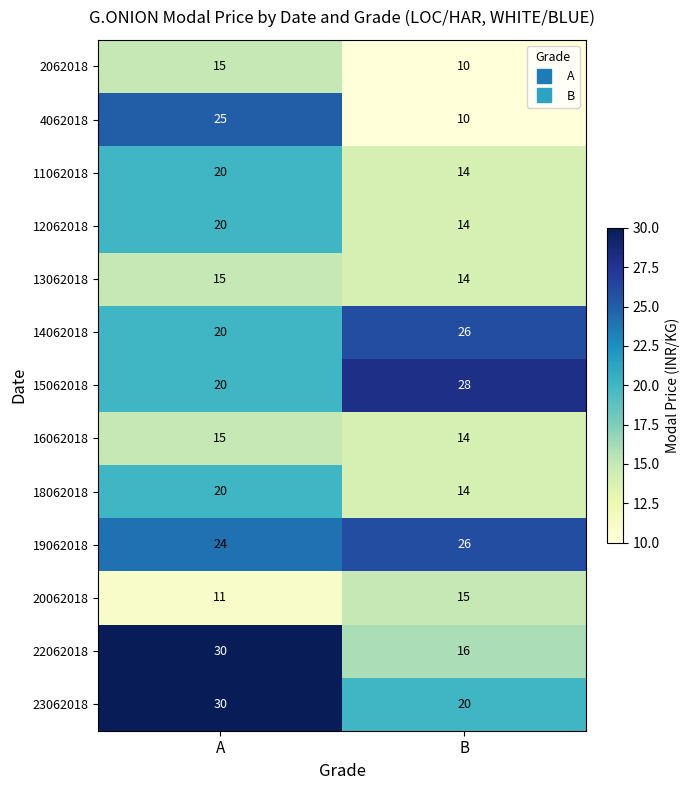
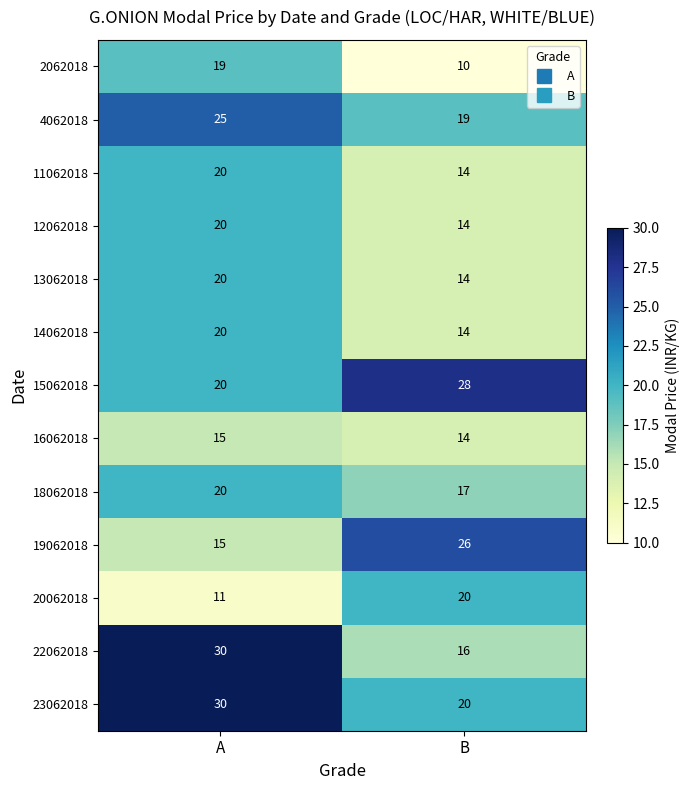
  {
    "2062018": {
-     "A": 15,
+     "A": 19,
      "B": 10
    },
    "4062018": {
      "A": 25,
-     "B": 10
+     "B": 19
    },
    "11062018": {
      "A": 20,
      "B": 14
    },
    "12062018": {
      "A": 20,
      "B": 14
    },
    "13062018": {
-     "A": 15,
+     "A": 20,
      "B": 14
    },
    "14062018": {
      "A": 20,
-     "B": 26
+     "B": 14
    },
    "15062018": {
      "A": 20,
      "B": 28
    },
    "16062018": {
      "A": 15,
      "B": 14
    },
    "18062018": {
      "A": 20,
-     "B": 14
+     "B": 17
    },
    "19062018": {
-     "A": 24,
+     "A": 15,
      "B": 26
    },
    "20062018": {
      "A": 11,
-     "B": 15
+     "B": 20
    },
    "22062018": {
      "A": 30,
      "B": 16
    },
    "23062018": {
      "A": 30,
      "B": 20
    }
  }
